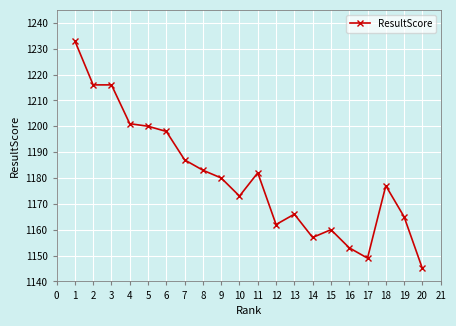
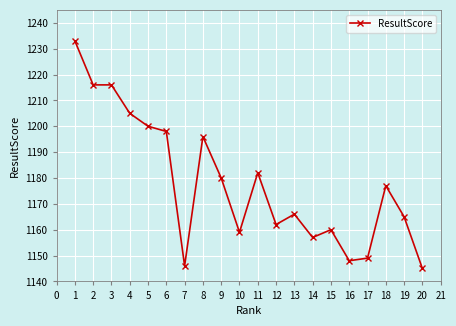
  {
    "1": 1233,
    "2": 1216,
    "3": 1216,
-   "4": 1201,
+   "4": 1205,
    "5": 1200,
    "6": 1198,
-   "7": 1187,
-   "8": 1183,
+   "7": 1146,
+   "8": 1196,
    "9": 1180,
-   "10": 1173,
+   "10": 1159,
    "11": 1182,
    "12": 1162,
    "13": 1166,
    "14": 1157,
    "15": 1160,
-   "16": 1153,
+   "16": 1148,
    "17": 1149,
    "18": 1177,
    "19": 1165,
    "20": 1145
  }
